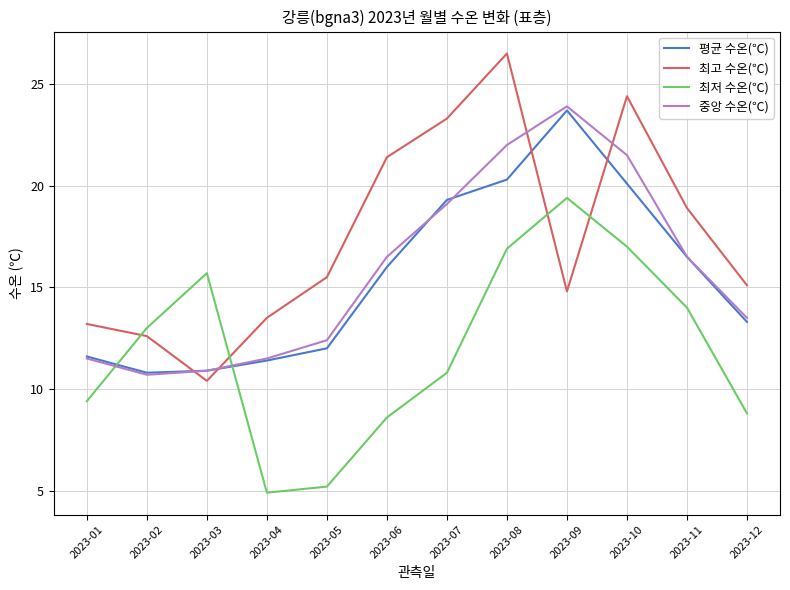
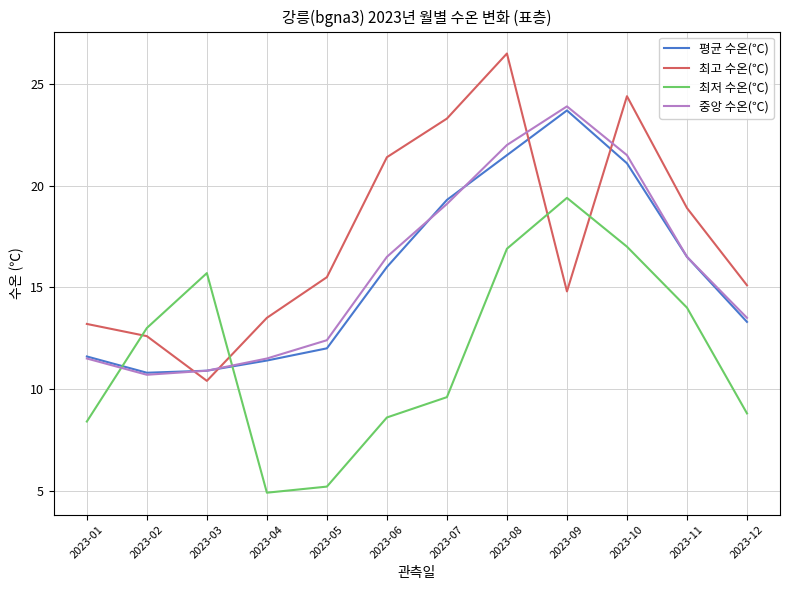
  {
    "평균 수온(℃)": {
      "2023-05": 12.0,
      "2023-06": 16.0,
      "2023-07": 19.3,
-     "2023-08": 20.3,
+     "2023-08": 21.5,
      "2023-09": 23.7,
-     "2023-10": 20.1,
+     "2023-10": 21.1,
      "2023-12": 13.3
    },
    "최고 수온(℃)": {
      "2023-01": 13.2,
      "2023-02": 12.6,
      "2023-03": 10.4,
      "2023-04": 13.5,
      "2023-05": 15.5,
      "2023-06": 21.4,
      "2023-07": 23.3,
      "2023-08": 26.5,
      "2023-09": 14.8,
      "2023-10": 24.4,
      "2023-11": 18.9,
      "2023-12": 15.1
    },
    "최저 수온(℃)": {
-     "2023-01": 9.4,
+     "2023-01": 8.4,
      "2023-02": 13.0,
      "2023-03": 15.7,
      "2023-04": 4.9,
      "2023-05": 5.2,
      "2023-06": 8.6,
-     "2023-07": 10.8,
+     "2023-07": 9.6,
      "2023-08": 16.9,
      "2023-09": 19.4,
      "2023-10": 17.0,
      "2023-11": 14.0,
      "2023-12": 8.8
    },
    "중앙 수온(℃)": {
      "2023-05": 12.4,
      "2023-06": 16.5,
      "2023-07": 19.1,
      "2023-08": 22.0,
      "2023-09": 23.9,
      "2023-10": 21.5,
      "2023-12": 13.5
    }
  }
